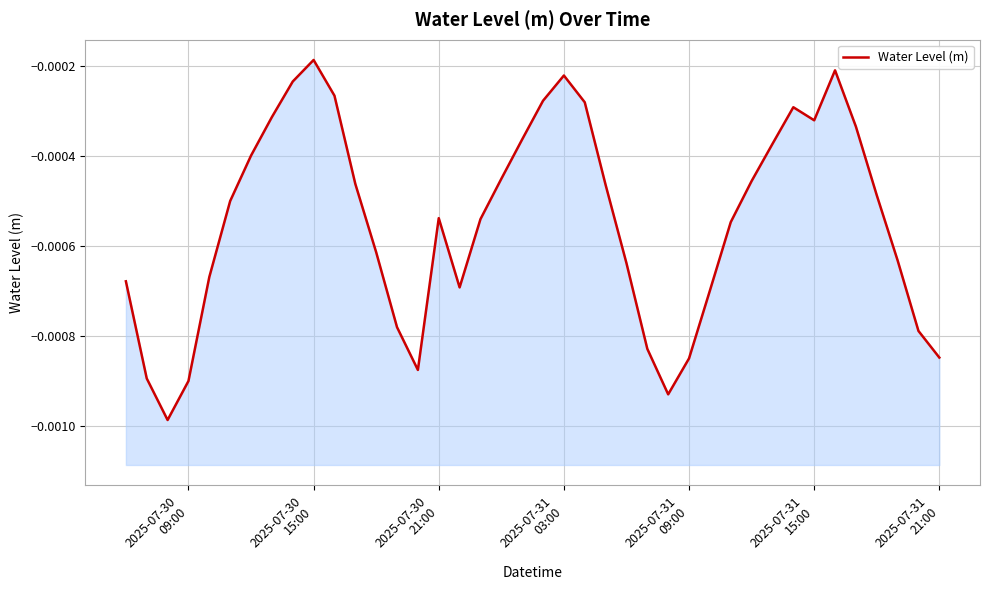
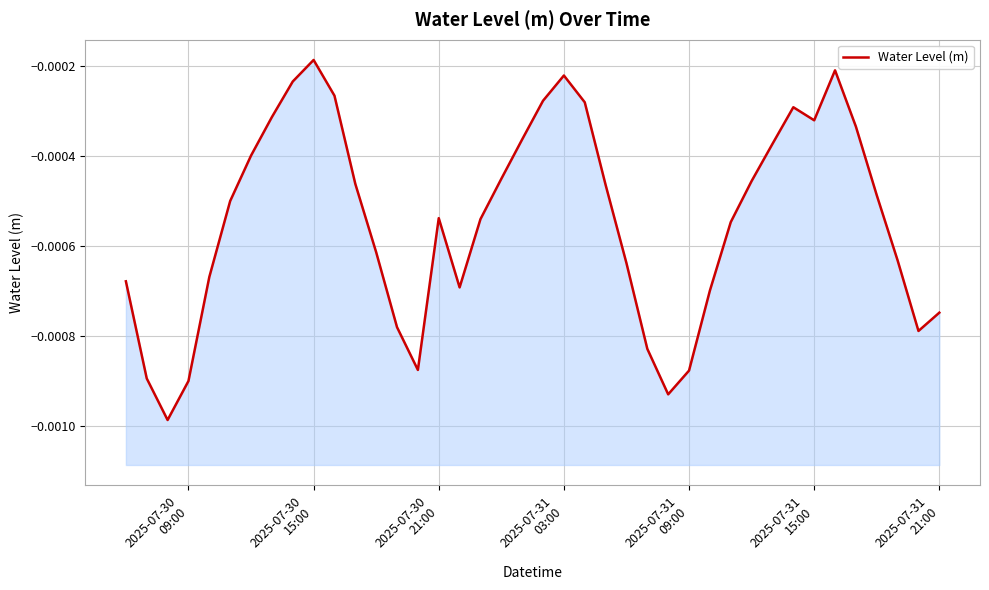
  {
    "2025-07-30 09:00": -0.00090,
    "2025-07-30 15:00": -0.00019,
    "2025-07-30 21:00": -0.00054,
    "2025-07-31 03:00": -0.00022,
-   "2025-07-31 09:00": -0.00085,
+   "2025-07-31 09:00": -0.00088,
    "2025-07-31 15:00": -0.00032,
-   "2025-07-31 21:00": -0.00085
+   "2025-07-31 21:00": -0.00075
  }
